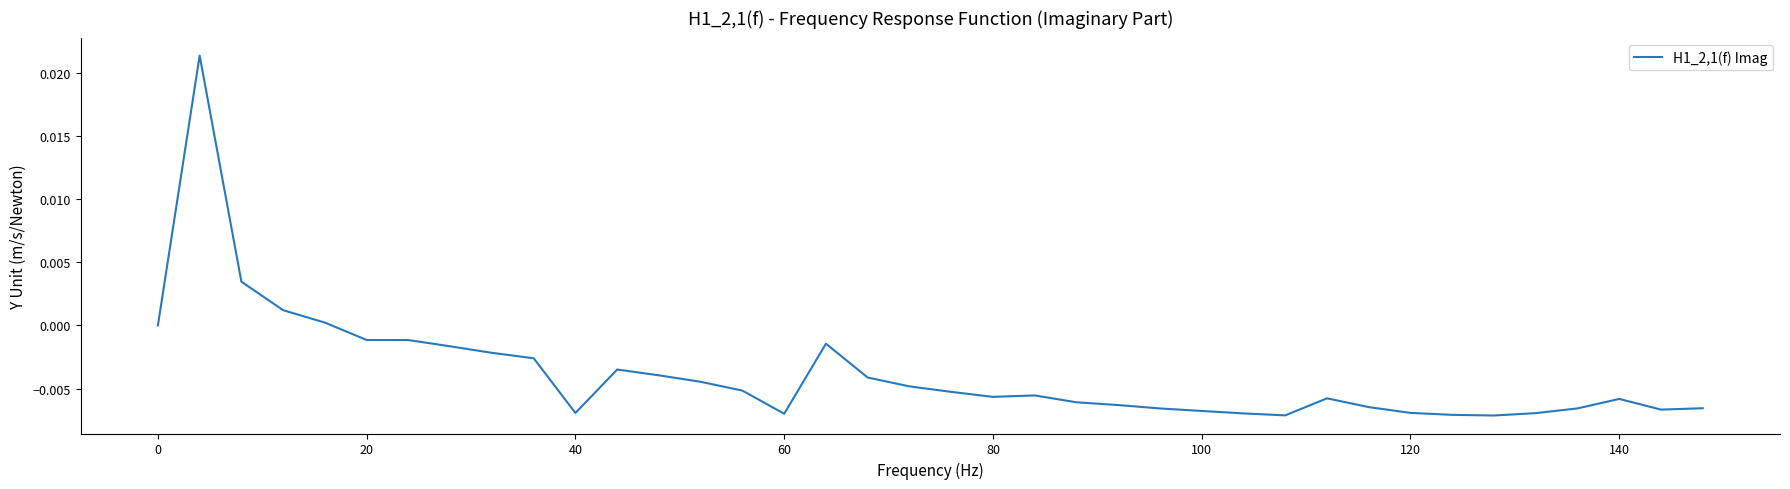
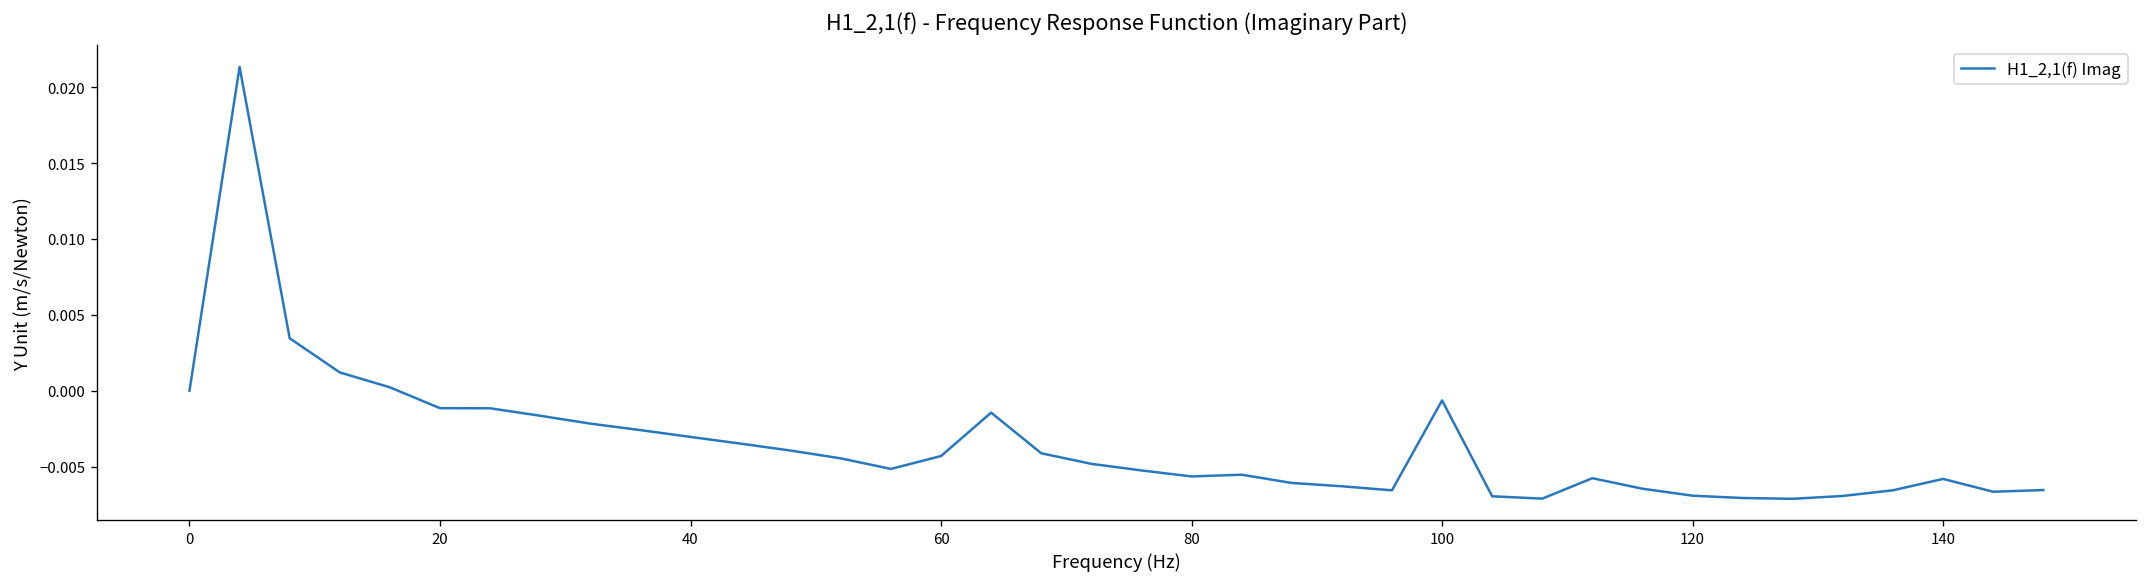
  {
    "0": 0.0000,
    "20": -0.0011,
-   "40": -0.0069,
-   "60": -0.0070,
+   "40": -0.0030,
+   "60": -0.0043,
    "80": -0.0056,
-   "100": -0.0068,
+   "100": -0.0006,
    "120": -0.0069,
    "140": -0.0058
  }
